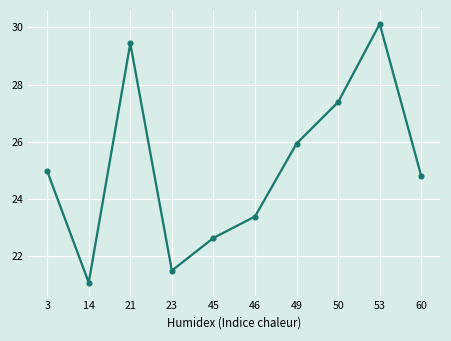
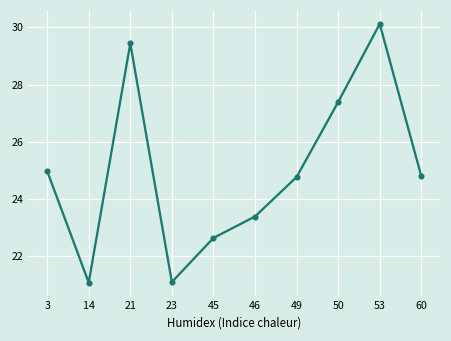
  {
    "3": 25.0,
    "14": 21.1,
    "21": 29.4,
-   "23": 21.5,
+   "23": 21.1,
    "45": 22.6,
    "46": 23.4,
-   "49": 25.9,
+   "49": 24.8,
    "50": 27.4,
    "53": 30.1,
    "60": 24.8
  }
